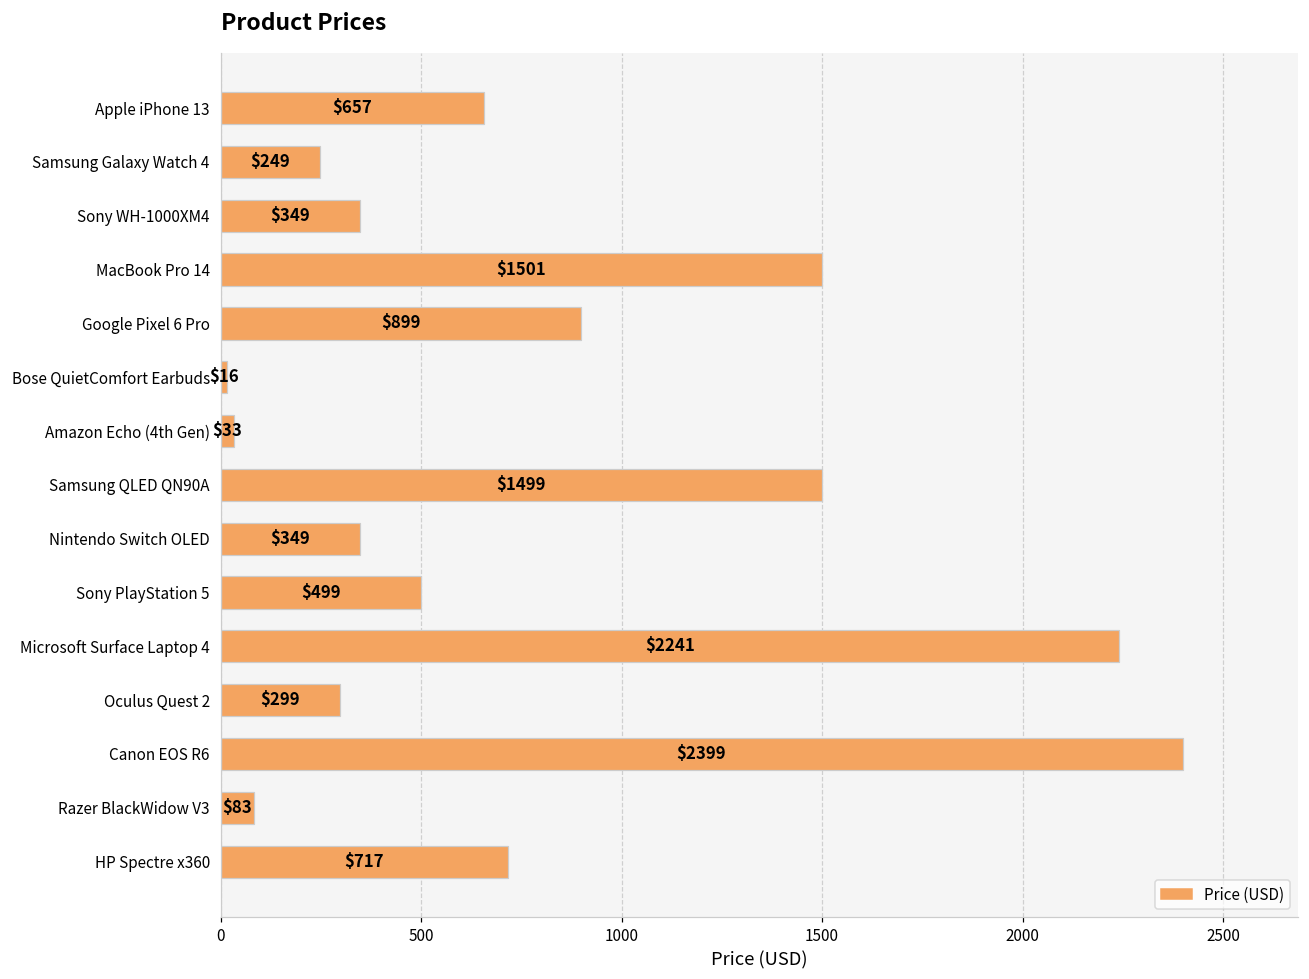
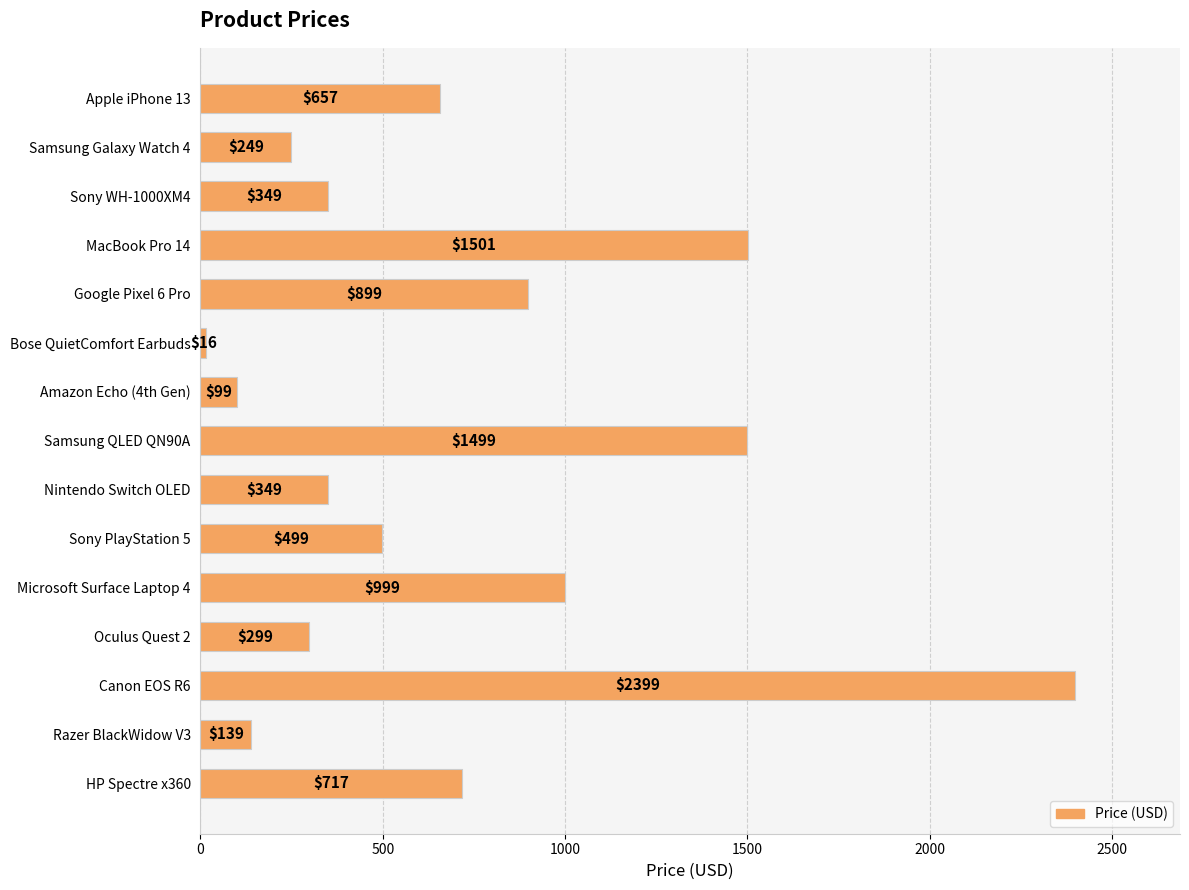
  {
    "Apple iPhone 13": "$657",
    "Samsung Galaxy Watch 4": "$249",
    "Sony WH-1000XM4": "$349",
    "MacBook Pro 14": "$1501",
    "Google Pixel 6 Pro": "$899",
    "Bose QuietComfort Earbuds": "$16",
-   "Amazon Echo (4th Gen)": "$33",
+   "Amazon Echo (4th Gen)": "$99",
    "Samsung QLED QN90A": "$1499",
    "Nintendo Switch OLED": "$349",
    "Sony PlayStation 5": "$499",
-   "Microsoft Surface Laptop 4": "$2241",
+   "Microsoft Surface Laptop 4": "$999",
    "Oculus Quest 2": "$299",
    "Canon EOS R6": "$2399",
-   "Razer BlackWidow V3": "$83",
+   "Razer BlackWidow V3": "$139",
    "HP Spectre x360": "$717"
  }
